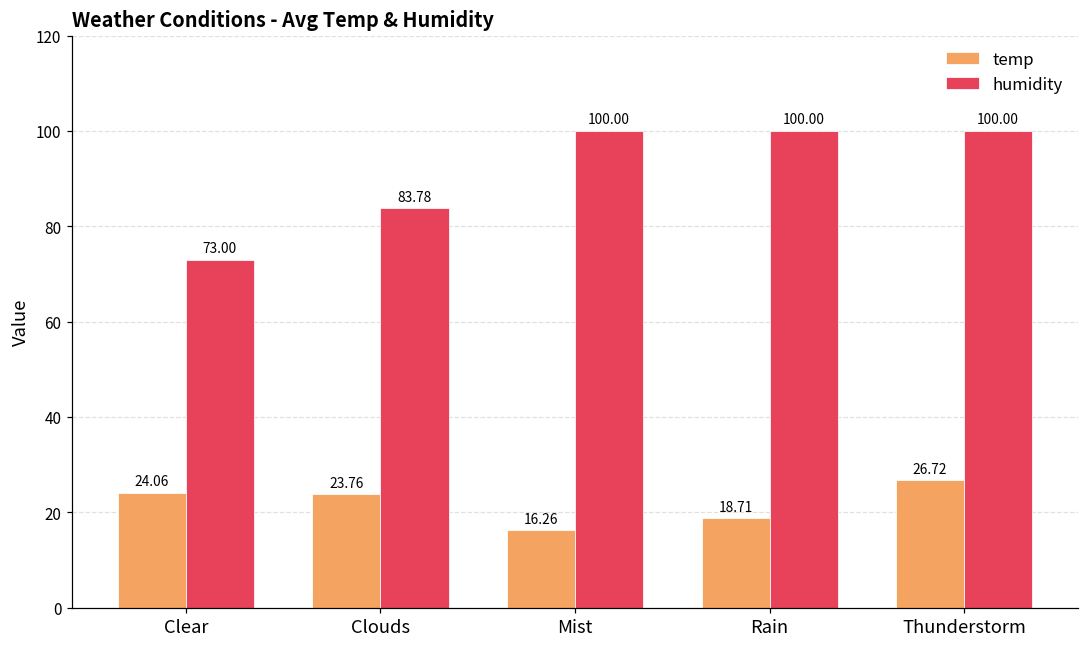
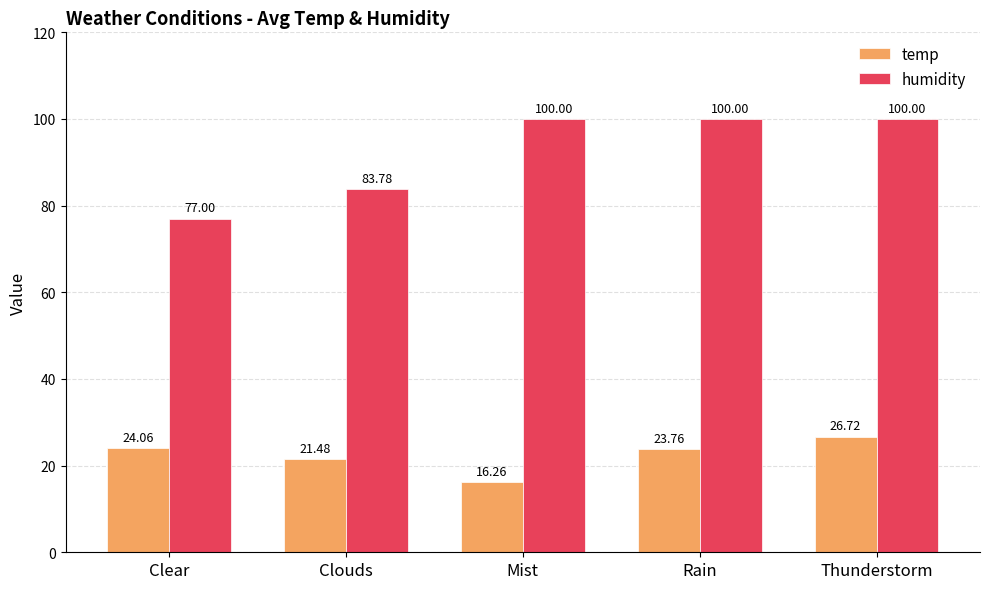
  {
    "temp": {
      "Clear": 24.06,
-     "Clouds": 23.76,
+     "Clouds": 21.48,
      "Mist": 16.26,
-     "Rain": 18.71,
+     "Rain": 23.76,
      "Thunderstorm": 26.72
    },
    "humidity": {
-     "Clear": 73.00,
+     "Clear": 77.00,
      "Clouds": 83.78,
      "Mist": 100.00,
      "Rain": 100.00,
      "Thunderstorm": 100.00
    }
  }
